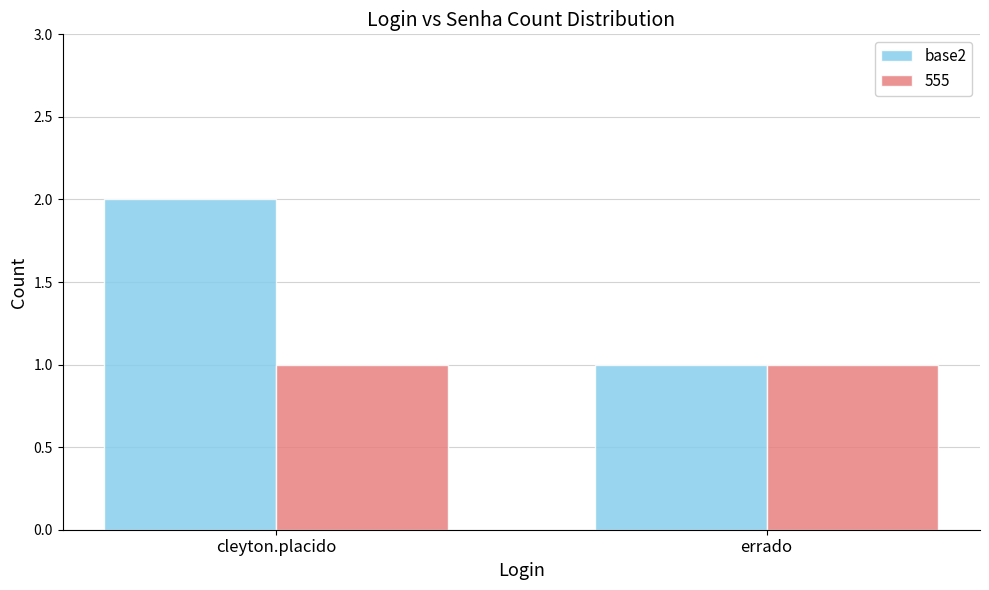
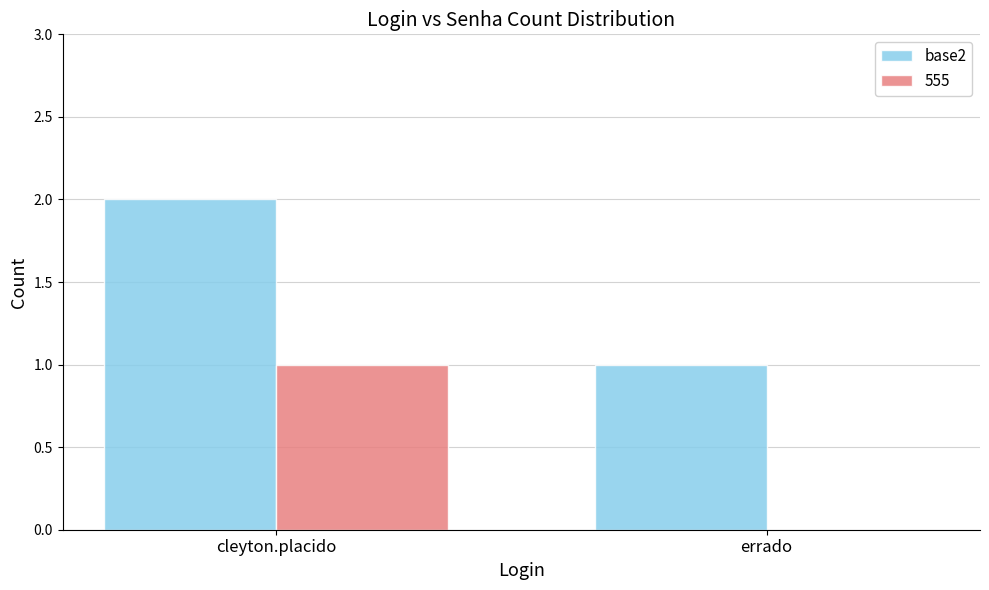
  {
    "base2": {
      "cleyton.placido": 2,
      "errado": 1
    },
    "555": {
      "cleyton.placido": 1,
-     "errado": 1
+     "errado": 0
    }
  }
